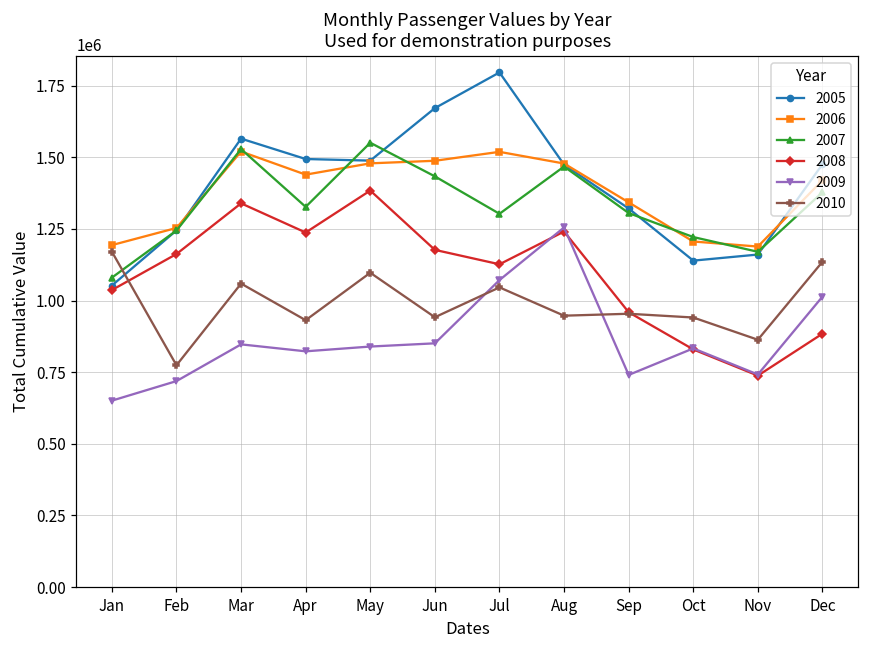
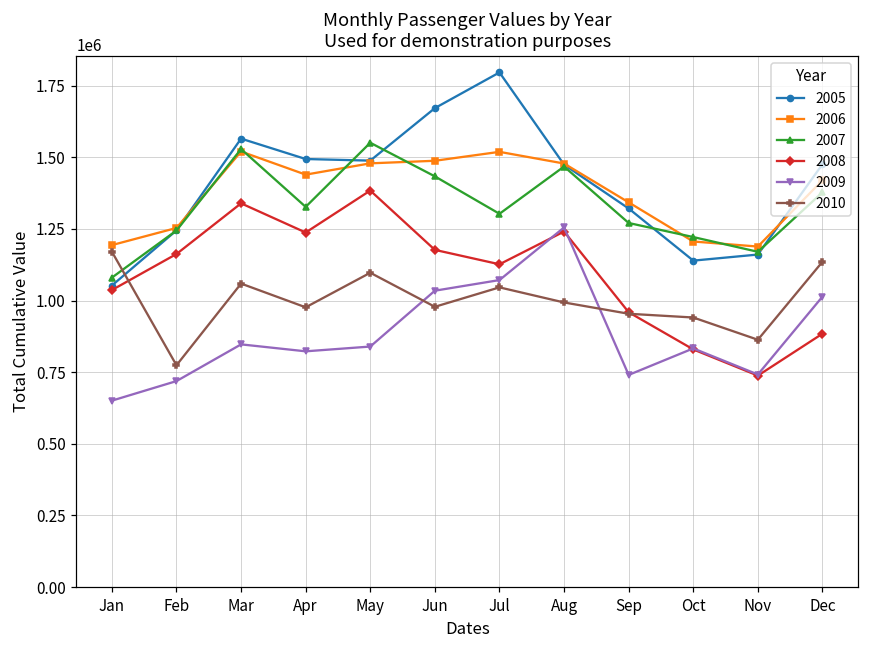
  {
    "2005": {
      "Jan": 1050000,
      "Mar": 1560000,
      "Apr": 1490000,
      "Jun": 1670000,
      "Jul": 1800000,
      "Sep": 1320000,
      "Oct": 1140000
    },
    "2006": {
      "Jan": 1190000,
      "Apr": 1440000,
      "Jun": 1490000,
      "Jul": 1520000,
      "Sep": 1340000,
      "Oct": 1210000,
      "Nov": 1190000
    },
    "2007": {
      "Jan": 1080000,
      "Apr": 1330000,
      "May": 1550000,
      "Jun": 1430000,
      "Jul": 1300000,
-     "Sep": 1310000,
+     "Sep": 1270000,
      "Oct": 1220000
    },
    "2008": {
      "Jan": 1040000,
      "Feb": 1160000,
      "Mar": 1340000,
      "Apr": 1240000,
      "May": 1380000,
      "Jun": 1180000,
      "Jul": 1130000,
      "Aug": 1240000,
      "Dec": 880000
    },
    "2009": {
      "Jan": 650000,
      "Feb": 720000,
      "Mar": 850000,
      "Apr": 820000,
      "May": 840000,
-     "Jun": 850000,
+     "Jun": 1030000,
      "Jul": 1070000,
      "Aug": 1250000,
      "Sep": 740000,
      "Dec": 1010000
    },
    "2010": {
      "Jan": 1170000,
      "Feb": 770000,
      "Mar": 1060000,
-     "Apr": 930000,
+     "Apr": 980000,
      "May": 1100000,
-     "Jun": 940000,
+     "Jun": 980000,
      "Jul": 1050000,
-     "Aug": 950000,
+     "Aug": 990000,
      "Oct": 940000,
      "Nov": 860000,
      "Dec": 1140000
    }
  }
